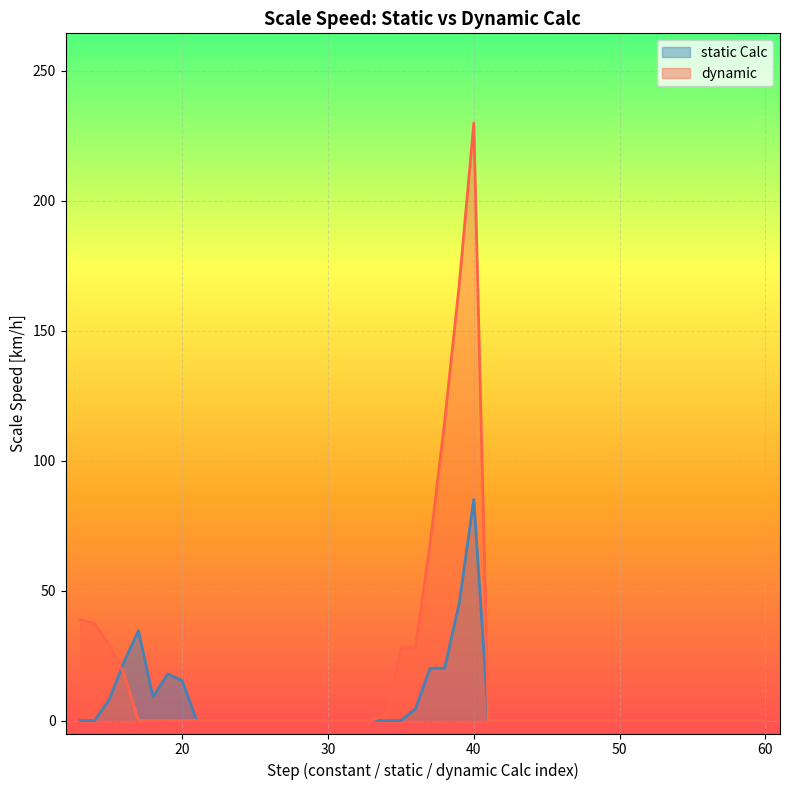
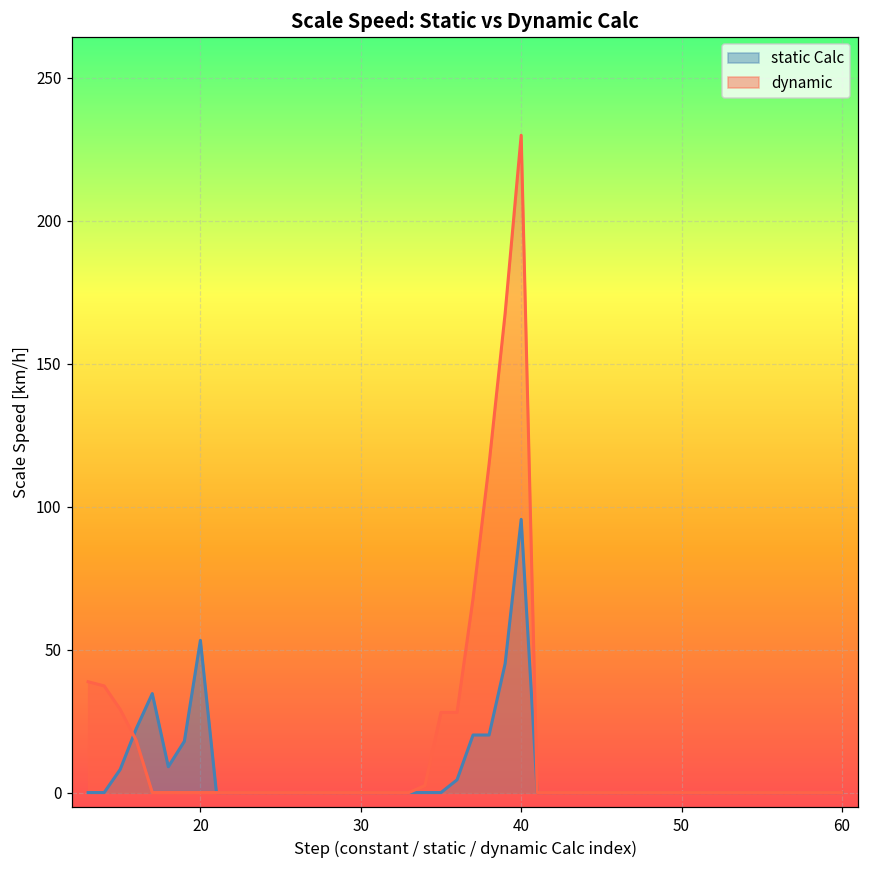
  {
    "static Calc": {
-     "20": 15,
-     "40": 85
+     "20": 53,
+     "40": 96
    },
    "dynamic": {
      "20": 0,
      "40": 230
    }
  }
